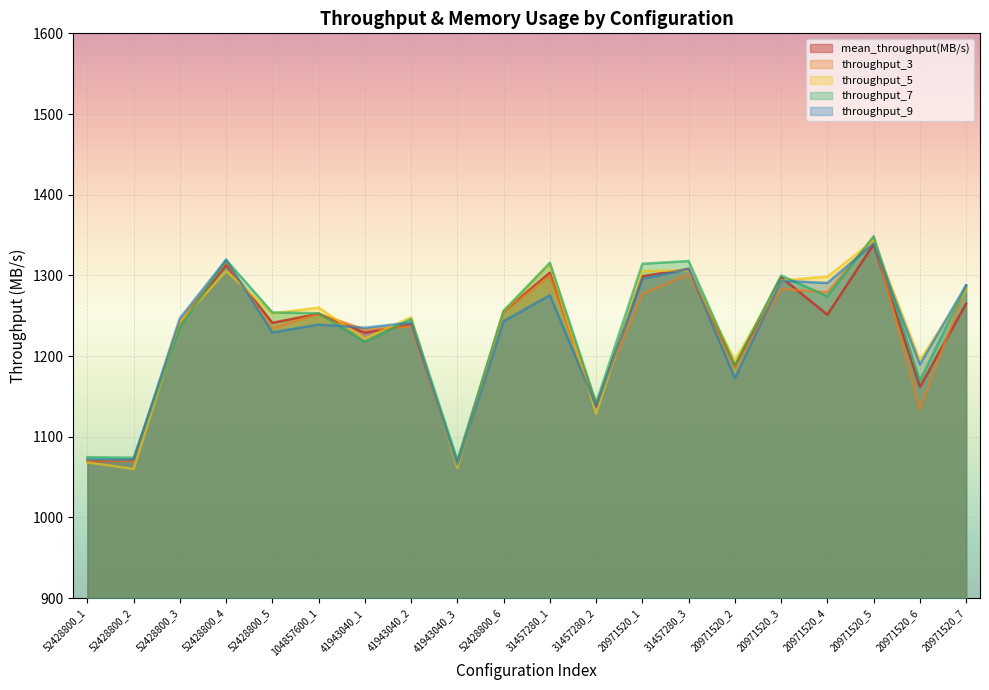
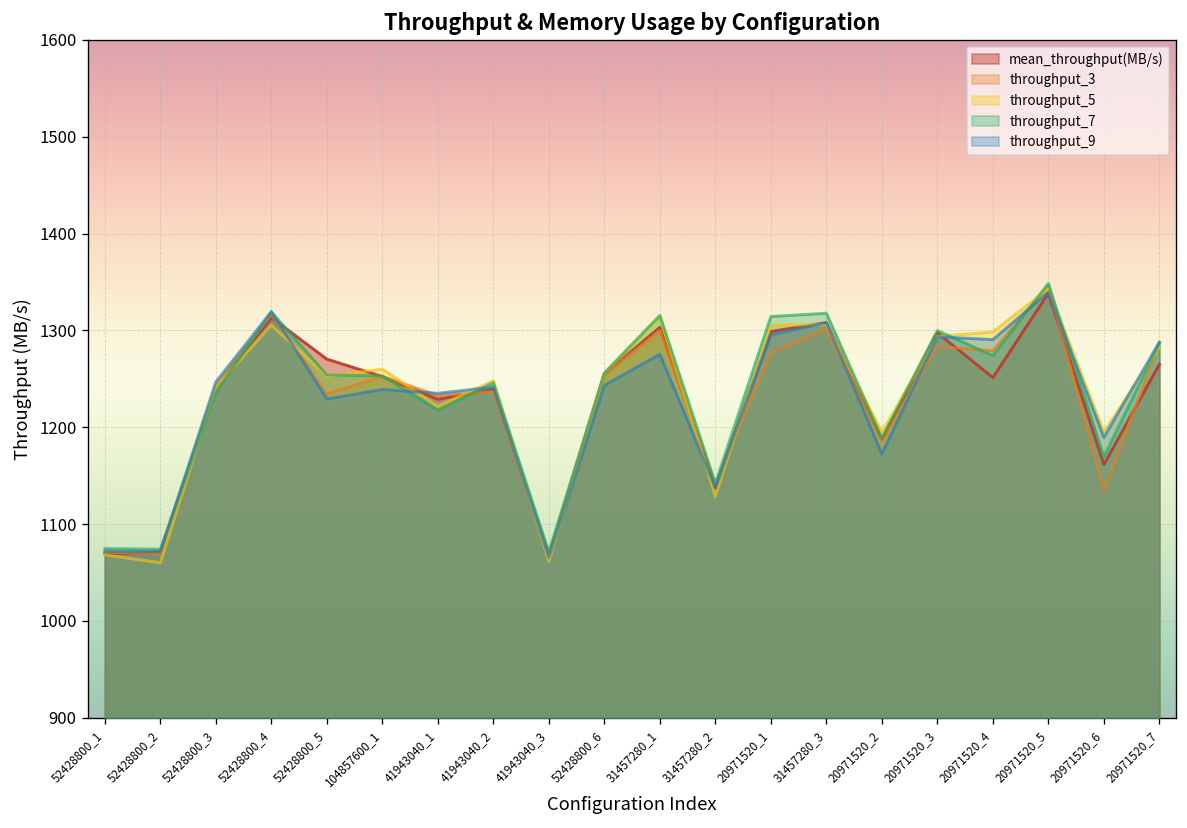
  {
    "mean_throughput(MB/s)": {
      "52428800_4": 1310,
-     "52428800_5": 1240,
+     "52428800_5": 1270,
      "41943040_1": 1230,
      "31457280_1": 1300,
      "20971520_1": 1300,
      "20971520_4": 1250,
      "20971520_6": 1160,
      "20971520_7": 1260
    }
  }
